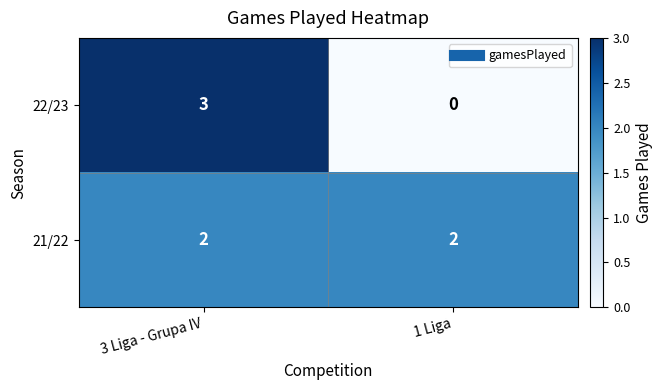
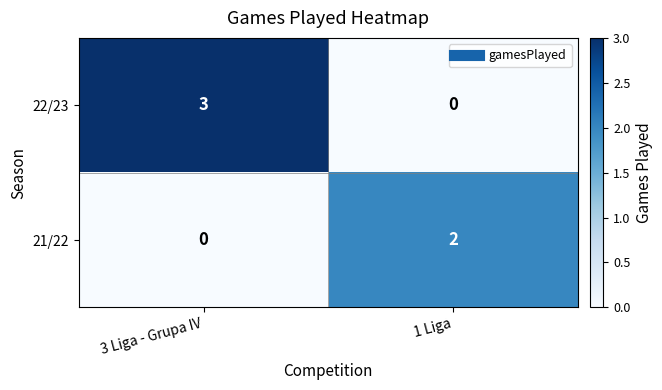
  {
    "22/23": {
      "3 Liga - Grupa IV": 3,
      "1 Liga": 0
    },
    "21/22": {
-     "3 Liga - Grupa IV": 2,
+     "3 Liga - Grupa IV": 0,
      "1 Liga": 2
    }
  }
